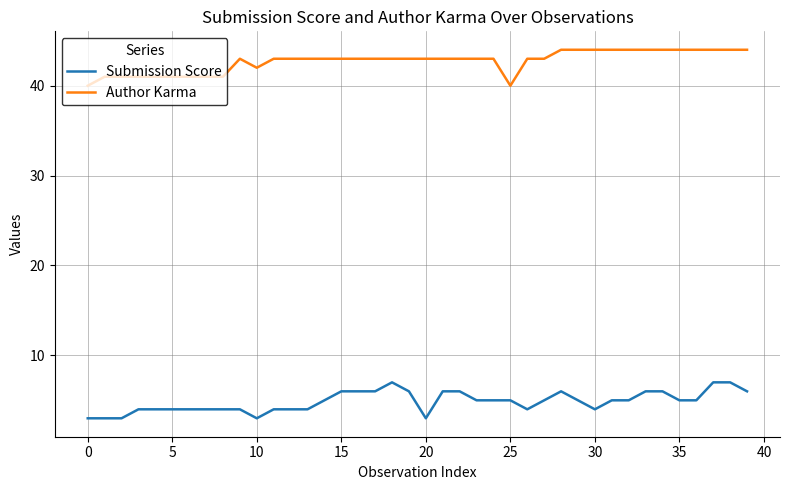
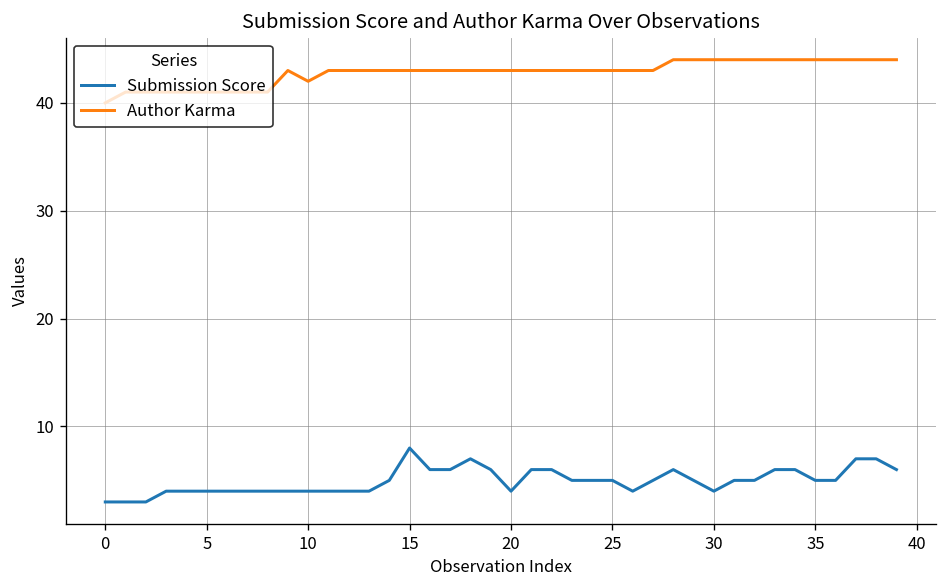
  {
    "Submission Score": {
      "0": 3,
      "5": 4,
-     "10": 3,
-     "15": 6,
-     "20": 3,
+     "10": 4,
+     "15": 8,
+     "20": 4,
      "25": 5,
      "30": 4,
      "35": 5
    },
    "Author Karma": {
      "10": 42,
      "15": 43,
      "20": 43,
-     "25": 40,
+     "25": 43,
      "30": 44,
      "35": 44
    }
  }
